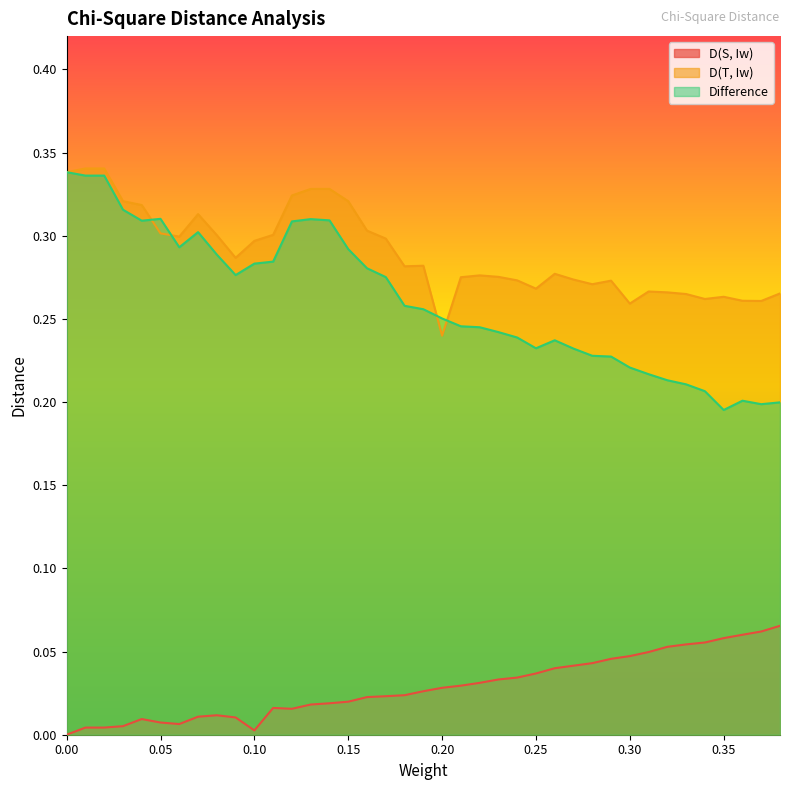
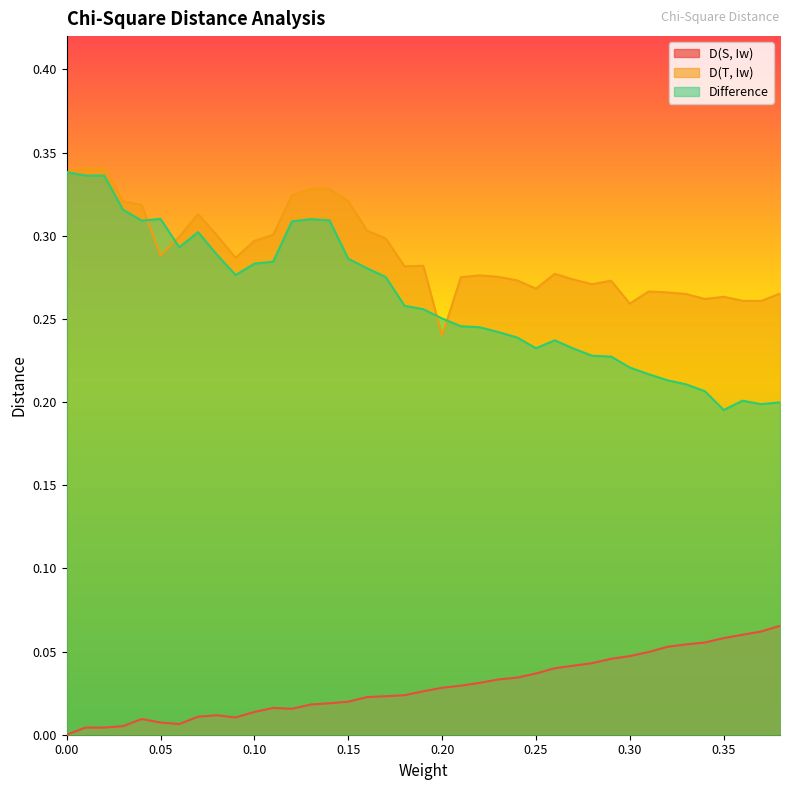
  {
    "D(S, Iw)": {
      "0.00": 0.000,
      "0.05": 0.007,
-     "0.10": 0.003,
+     "0.10": 0.014,
      "0.15": 0.020,
      "0.20": 0.028,
      "0.25": 0.037,
      "0.30": 0.047,
      "0.35": 0.058
    },
    "D(T, Iw)": {
-     "0.05": 0.301,
+     "0.05": 0.288,
      "0.10": 0.297,
      "0.15": 0.321,
      "0.20": 0.240,
      "0.25": 0.268,
      "0.30": 0.259,
      "0.35": 0.263
    },
    "Difference": {
      "0.05": 0.310,
      "0.10": 0.283,
-     "0.15": 0.292,
+     "0.15": 0.286,
      "0.20": 0.250,
      "0.25": 0.232,
      "0.30": 0.221,
      "0.35": 0.195
    }
  }
